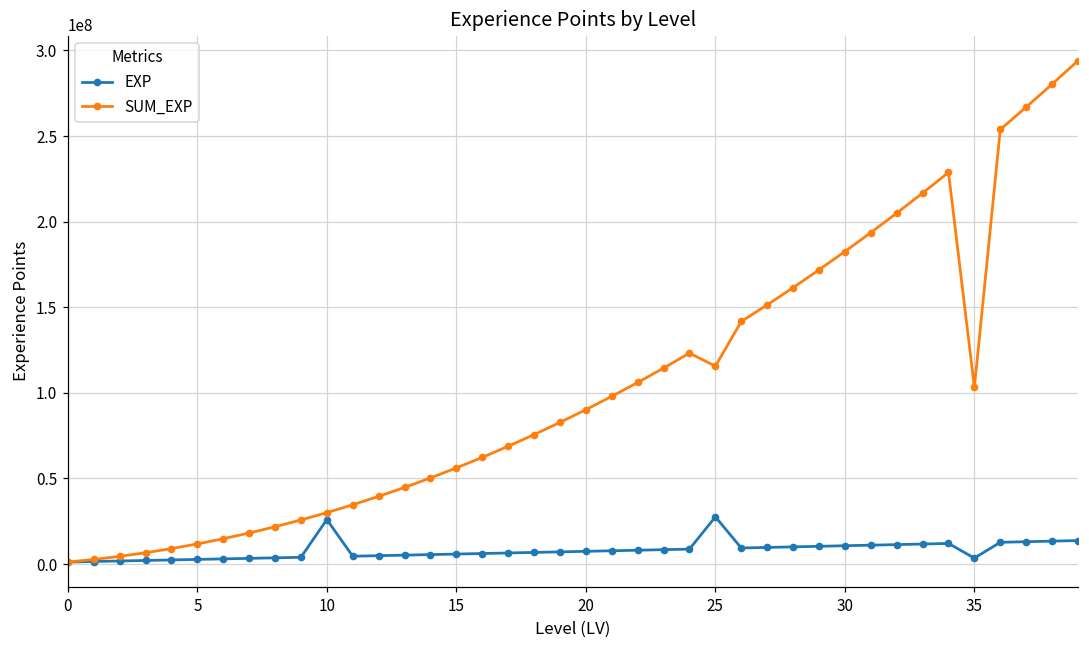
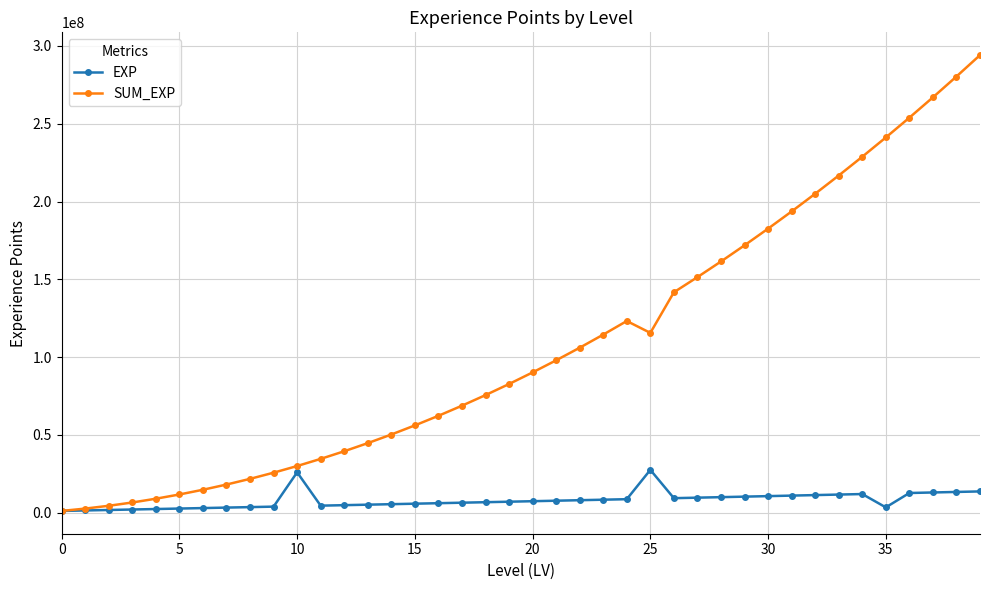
  {
    "EXP": {
      "5": 3000000,
      "10": 26000000,
      "15": 6000000,
      "20": 7000000,
      "25": 28000000,
      "30": 11000000,
      "35": 3000000
    },
    "SUM_EXP": {
      "5": 12000000,
      "10": 30000000,
      "15": 56000000,
      "20": 90000000,
      "25": 116000000,
      "30": 183000000,
-     "35": 103000000
+     "35": 241000000
    }
  }
